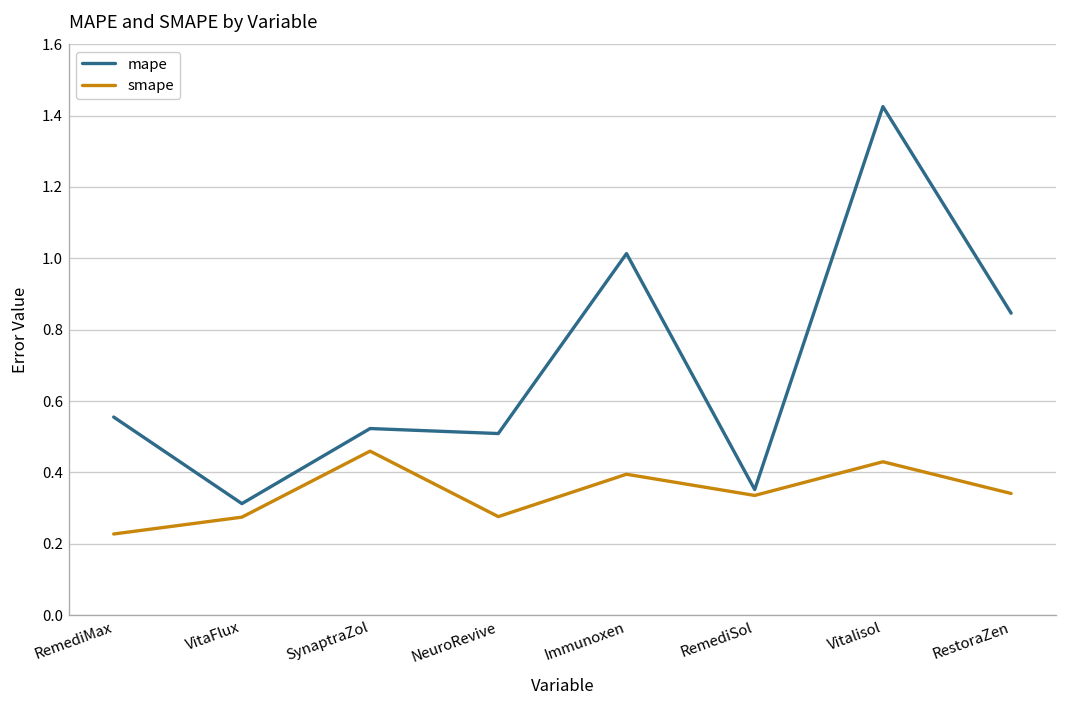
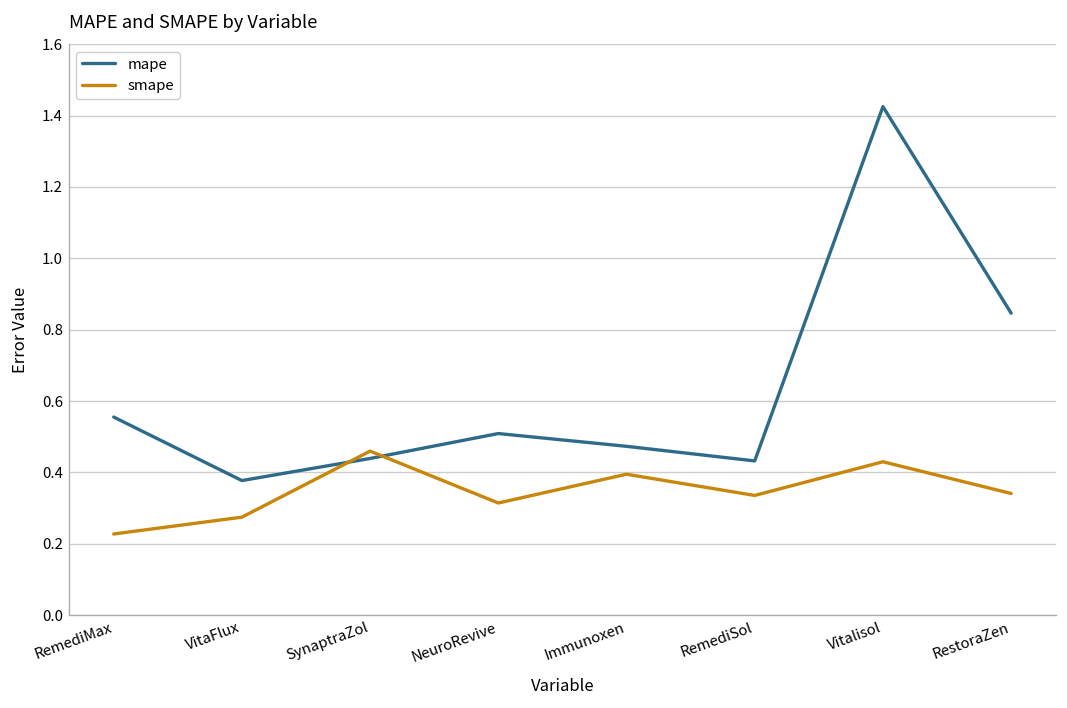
  {
    "mape": {
      "RemediMax": 0.56,
-     "VitaFlux": 0.31,
-     "SynaptraZol": 0.52,
+     "VitaFlux": 0.38,
+     "SynaptraZol": 0.44,
      "NeuroRevive": 0.51,
-     "Immunoxen": 1.01,
-     "RemediSol": 0.35,
+     "Immunoxen": 0.47,
+     "RemediSol": 0.43,
      "Vitalisol": 1.43,
      "RestoraZen": 0.85
    },
    "smape": {
      "RemediMax": 0.23,
      "VitaFlux": 0.27,
      "SynaptraZol": 0.46,
-     "NeuroRevive": 0.28,
+     "NeuroRevive": 0.31,
      "Immunoxen": 0.39,
      "RemediSol": 0.34,
      "Vitalisol": 0.43,
      "RestoraZen": 0.34
    }
  }
